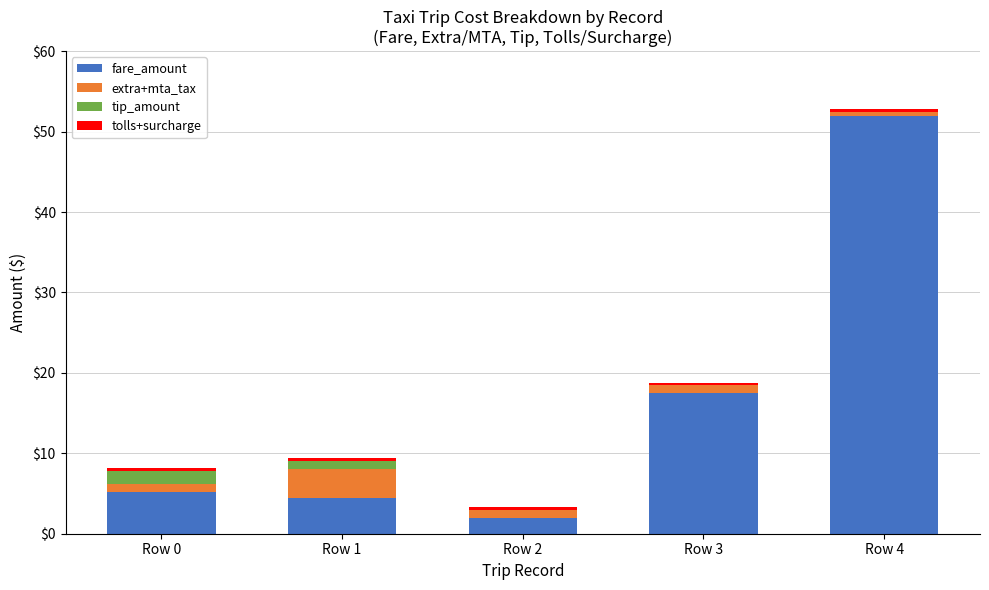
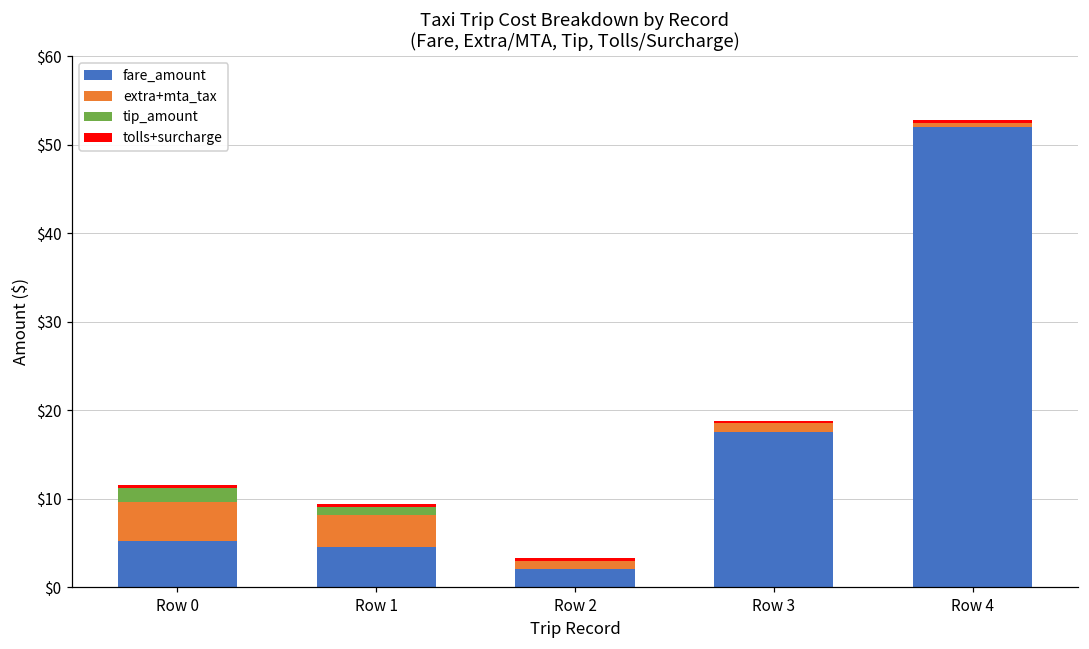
  {
    "fare_amount": {
      "Row 0": "$5",
      "Row 1": "$5",
      "Row 2": "$2",
      "Row 3": "$18",
      "Row 4": "$52"
    },
    "extra+mta_tax": {
-     "Row 0": "$1",
+     "Row 0": "$4",
      "Row 1": "$4",
      "Row 2": "$1",
      "Row 3": "$1",
      "Row 4": "$1"
    },
    "tip_amount": {
      "Row 0": "$2",
      "Row 1": "$1",
      "Row 2": "$0",
      "Row 3": "$0",
      "Row 4": "$0"
    }
  }
